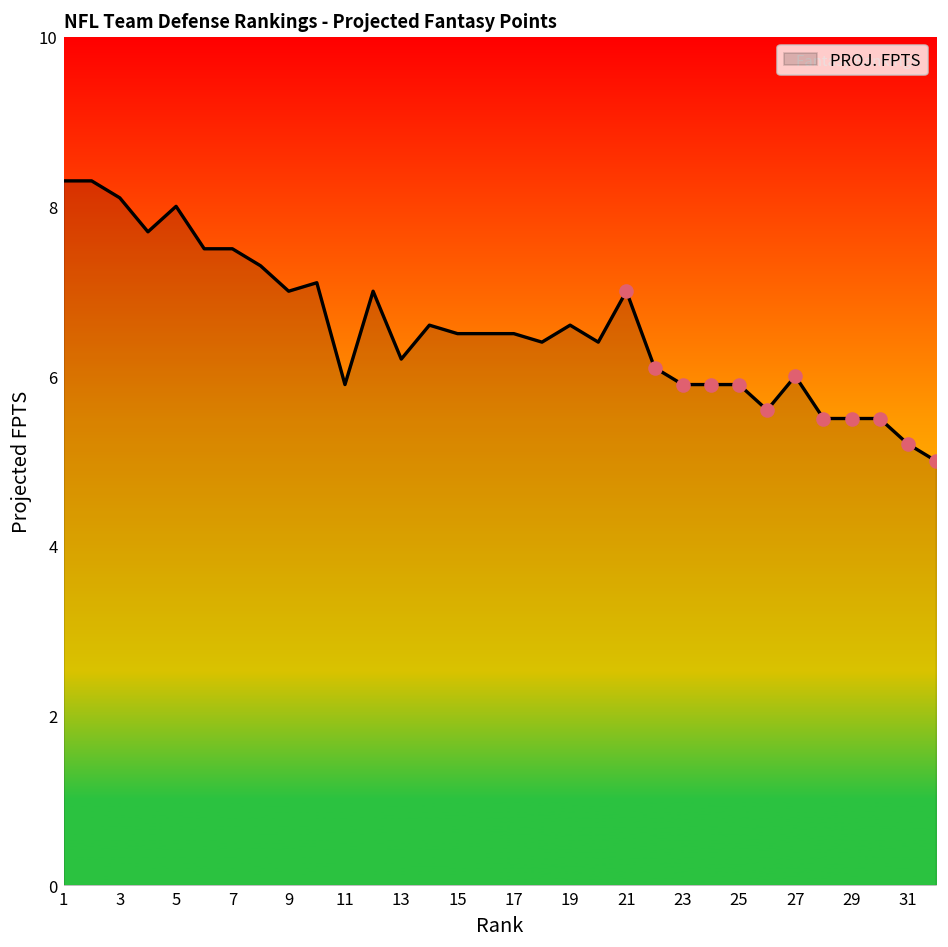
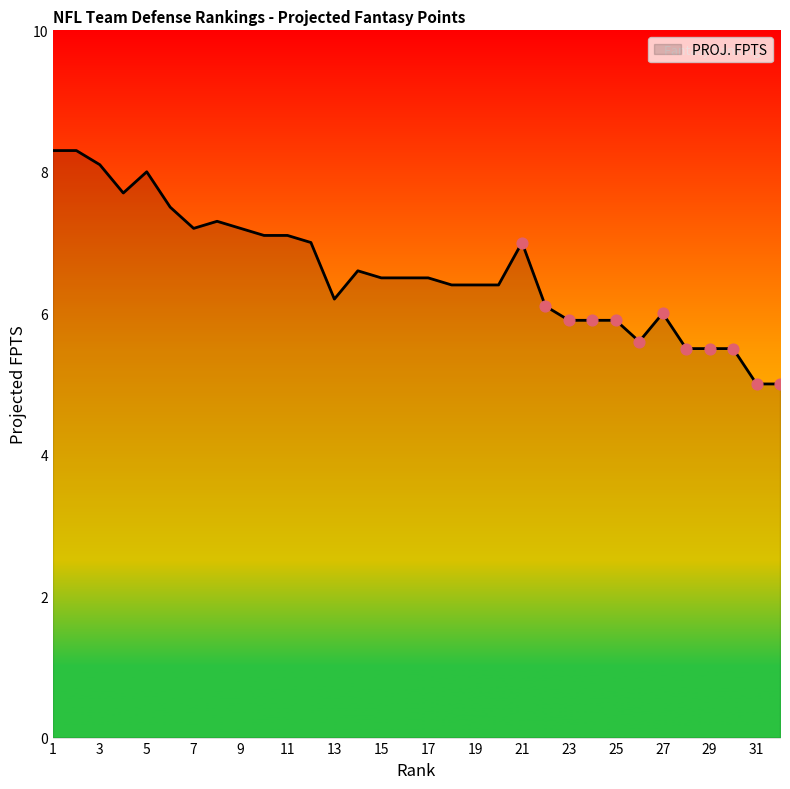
  {
    "PROJ. FPTS": {
      "1": 8.3,
      "3": 8.1,
      "5": 8.0,
-     "7": 7.5,
-     "9": 7.0,
-     "11": 5.9,
+     "7": 7.2,
+     "9": 7.2,
+     "11": 7.1,
      "13": 6.2,
      "15": 6.5,
      "17": 6.5,
-     "19": 6.6,
-     "31": 5.2
+     "19": 6.4,
+     "31": 5.0
    }
  }
